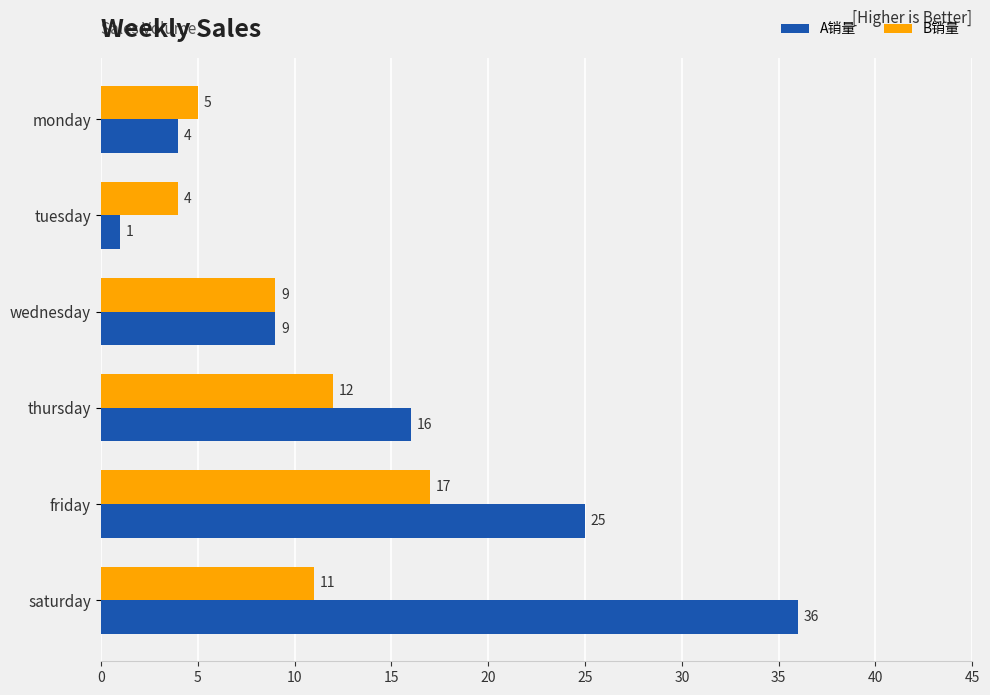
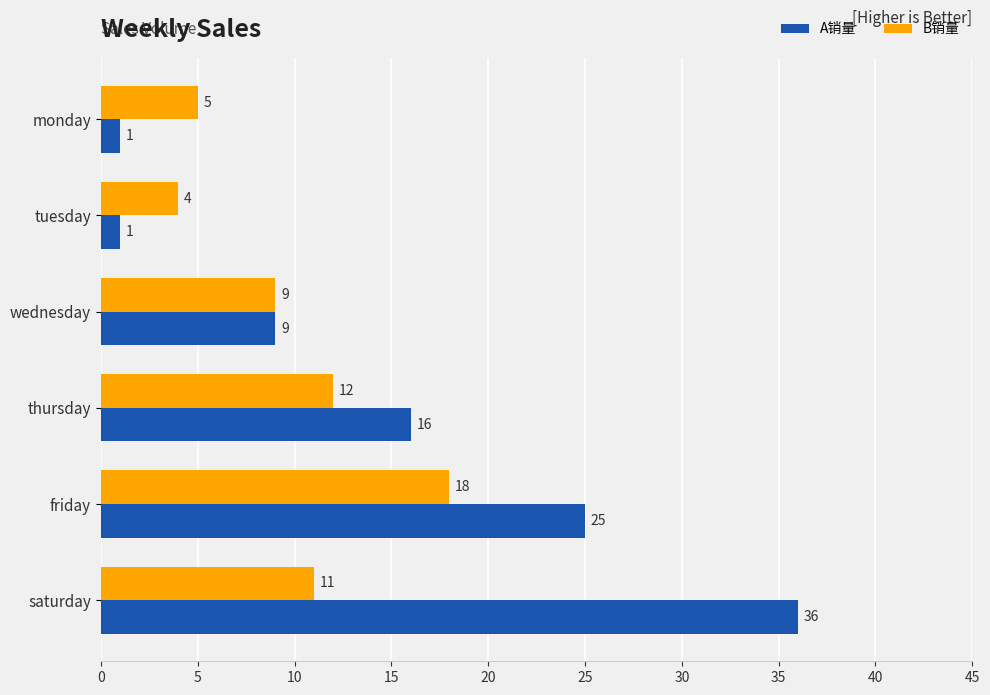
  {
    "A销量": {
-     "monday": 4,
+     "monday": 1,
      "tuesday": 1,
      "wednesday": 9,
      "thursday": 16,
      "friday": 25,
      "saturday": 36
    },
    "B销量": {
      "monday": 5,
      "tuesday": 4,
      "wednesday": 9,
      "thursday": 12,
-     "friday": 17,
+     "friday": 18,
      "saturday": 11
    }
  }
